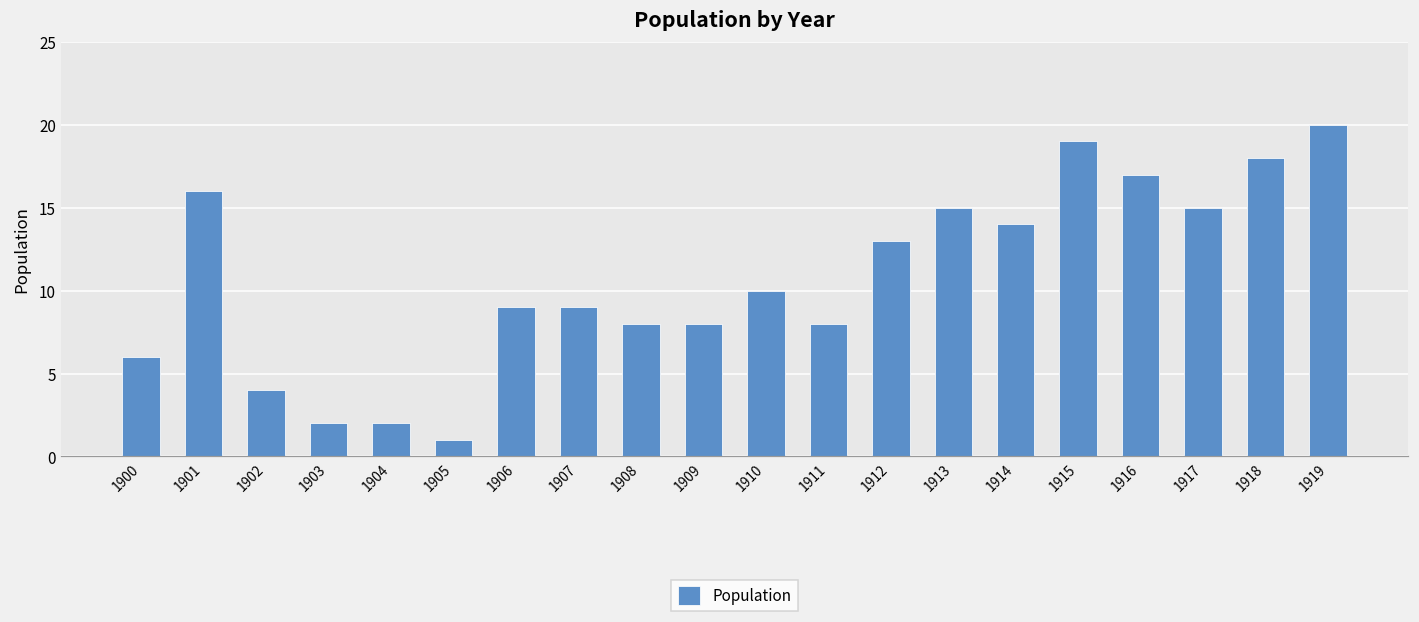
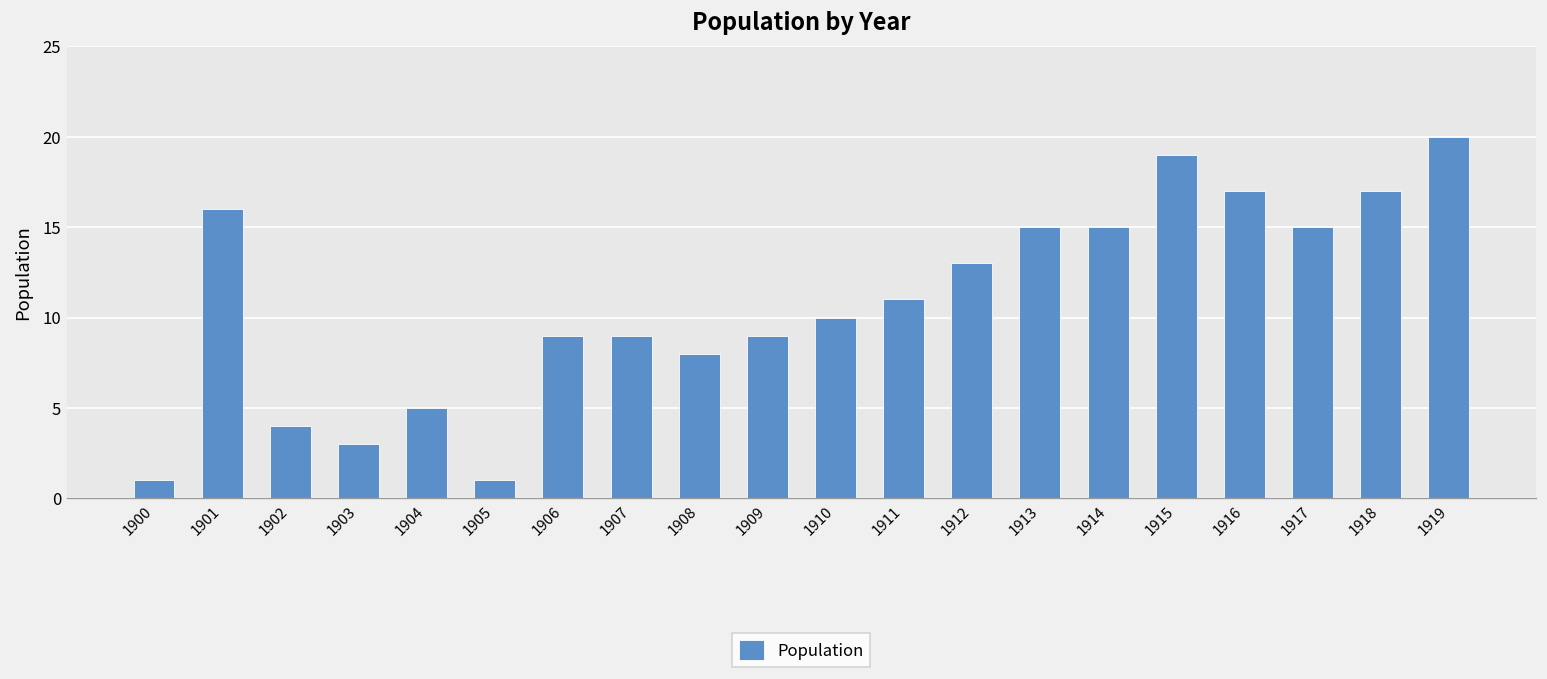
  {
-   "1900": 6,
+   "1900": 1,
    "1901": 16,
    "1902": 4,
-   "1903": 2,
-   "1904": 2,
+   "1903": 3,
+   "1904": 5,
    "1905": 1,
    "1906": 9,
    "1907": 9,
    "1908": 8,
-   "1909": 8,
+   "1909": 9,
    "1910": 10,
-   "1911": 8,
+   "1911": 11,
    "1912": 13,
    "1913": 15,
-   "1914": 14,
+   "1914": 15,
    "1915": 19,
    "1916": 17,
    "1917": 15,
-   "1918": 18,
+   "1918": 17,
    "1919": 20
  }
